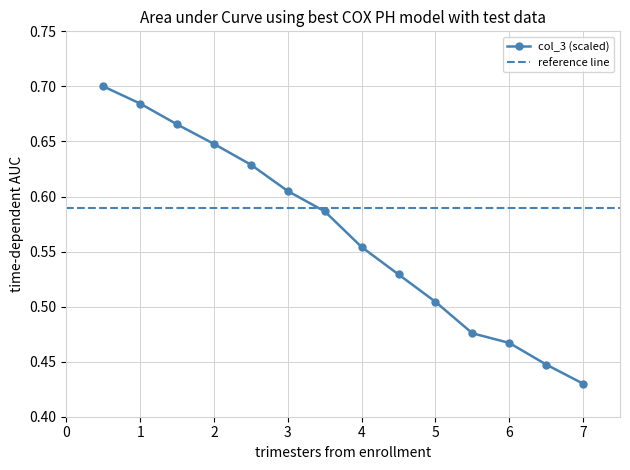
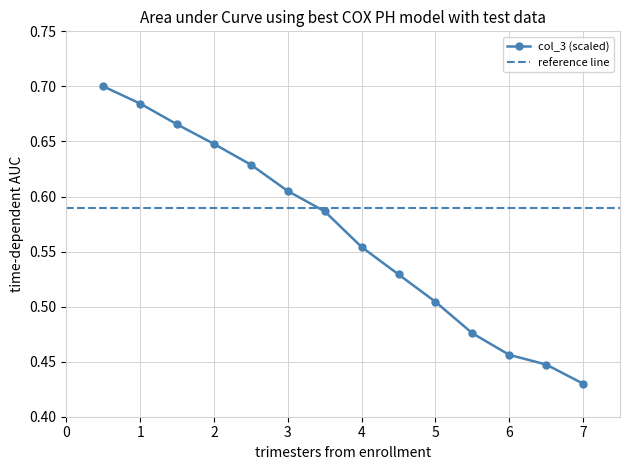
  {
    "1": 0.684,
    "2": 0.648,
    "3": 0.605,
    "4": 0.554,
    "5": 0.504,
-   "6": 0.467,
+   "6": 0.456,
    "7": 0.430
  }
